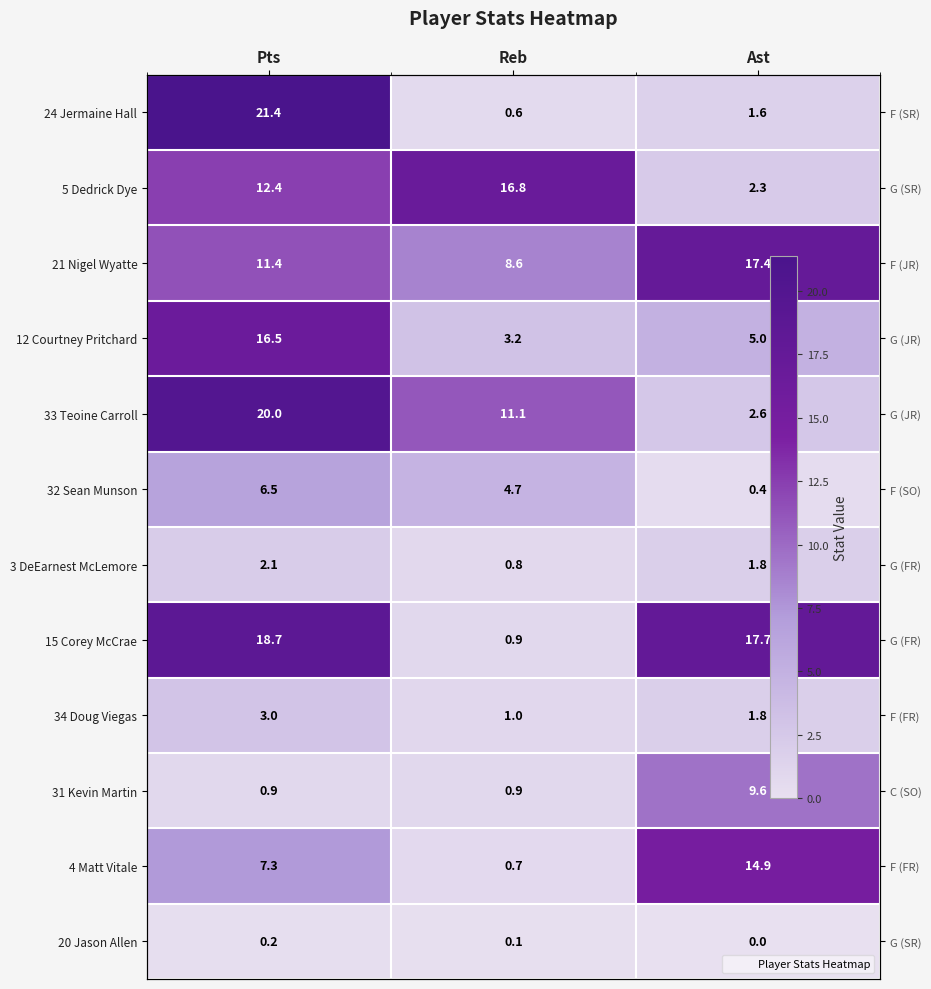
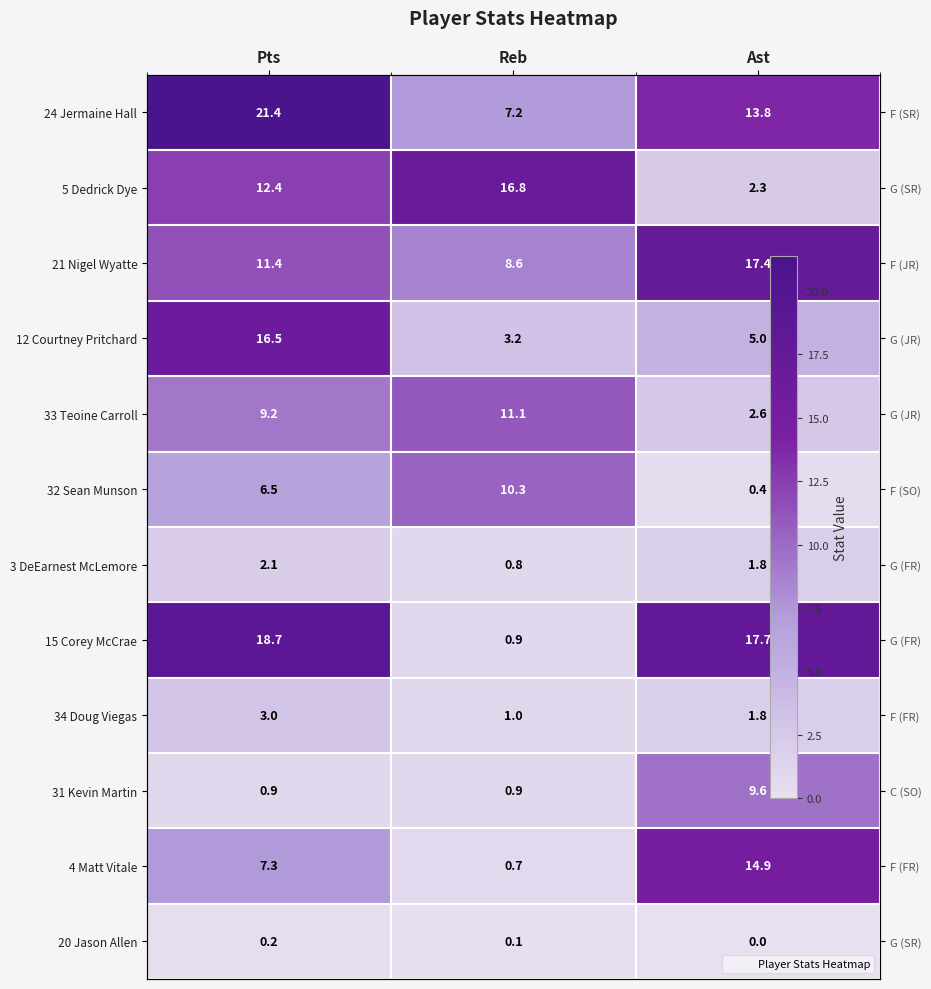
  {
    "24 Jermaine Hall": {
      "Pts": 21.4,
-     "Reb": 0.6,
-     "Ast": 1.6
+     "Reb": 7.2,
+     "Ast": 13.8
    },
    "5 Dedrick Dye": {
      "Pts": 12.4,
      "Reb": 16.8,
      "Ast": 2.3
    },
    "21 Nigel Wyatte": {
      "Pts": 11.4,
      "Reb": 8.6,
      "Ast": 17.4
    },
    "12 Courtney Pritchard": {
      "Pts": 16.5,
      "Reb": 3.2,
      "Ast": 5.0
    },
    "33 Teoine Carroll": {
-     "Pts": 20.0,
+     "Pts": 9.2,
      "Reb": 11.1,
      "Ast": 2.6
    },
    "32 Sean Munson": {
      "Pts": 6.5,
-     "Reb": 4.7,
+     "Reb": 10.3,
      "Ast": 0.4
    },
    "3 DeEarnest McLemore": {
      "Pts": 2.1,
      "Reb": 0.8,
      "Ast": 1.8
    },
    "15 Corey McCrae": {
      "Pts": 18.7,
      "Reb": 0.9,
      "Ast": 17.7
    },
    "34 Doug Viegas": {
      "Pts": 3.0,
      "Reb": 1.0,
      "Ast": 1.8
    },
    "31 Kevin Martin": {
      "Pts": 0.9,
      "Reb": 0.9,
      "Ast": 9.6
    },
    "4 Matt Vitale": {
      "Pts": 7.3,
      "Reb": 0.7,
      "Ast": 14.9
    },
    "20 Jason Allen": {
      "Pts": 0.2,
      "Reb": 0.1,
      "Ast": 0.0
    }
  }
